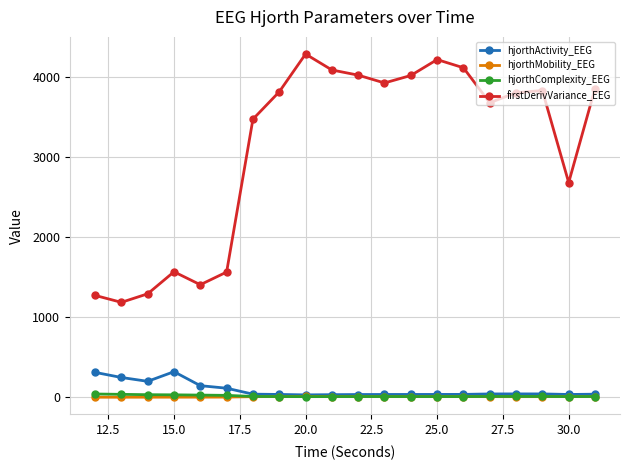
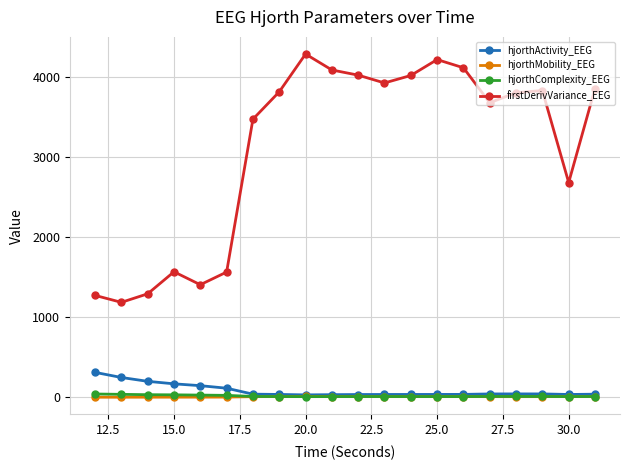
  {
    "hjorthActivity_EEG": {
-     "15.0": 300
+     "15.0": 200
    },
    "firstDerivVariance_EEG": {
      "15.0": 1600,
      "20.0": 4300,
      "25.0": 4200,
      "30.0": 2700
    }
  }
